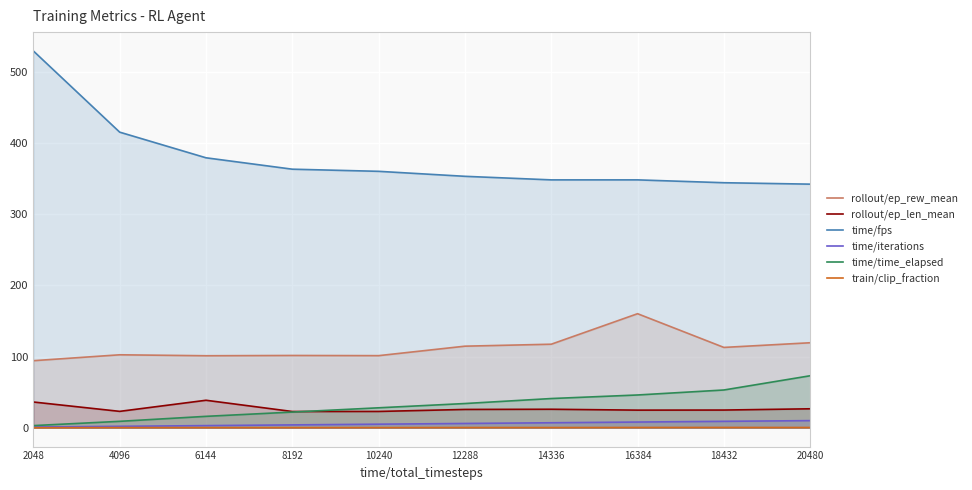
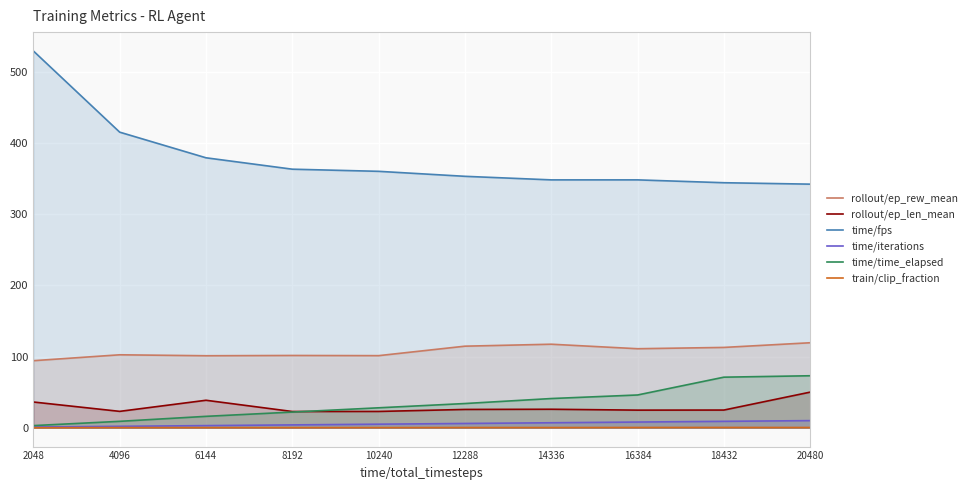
  {
    "rollout/ep_rew_mean": {
      "2048": 90,
      "4096": 100,
      "6144": 100,
      "8192": 100,
      "10240": 100,
      "12288": 110,
      "14336": 120,
-     "16384": 160,
+     "16384": 110,
      "18432": 110,
      "20480": 120
    },
    "rollout/ep_len_mean": {
      "2048": 40,
      "4096": 20,
      "6144": 40,
      "10240": 20,
      "12288": 30,
      "14336": 30,
      "16384": 20,
      "18432": 20,
-     "20480": 30
+     "20480": 50
    },
    "time/time_elapsed": {
      "4096": 10,
      "6144": 20,
      "10240": 30,
      "12288": 30,
      "14336": 40,
      "16384": 50,
-     "18432": 50,
+     "18432": 70,
      "20480": 70
    },
    "train/clip_fraction": {
      "8192": 0,
      "10240": 0,
      "12288": 0,
      "14336": 0,
      "16384": 0,
      "18432": 0,
      "20480": 0
    }
  }
